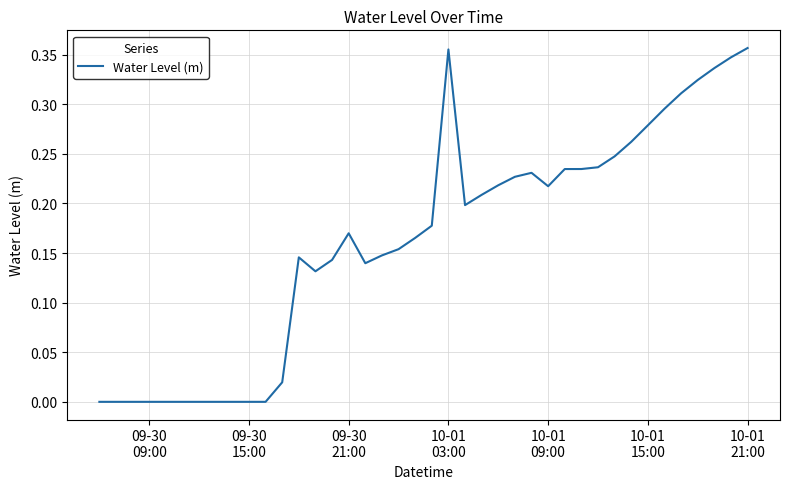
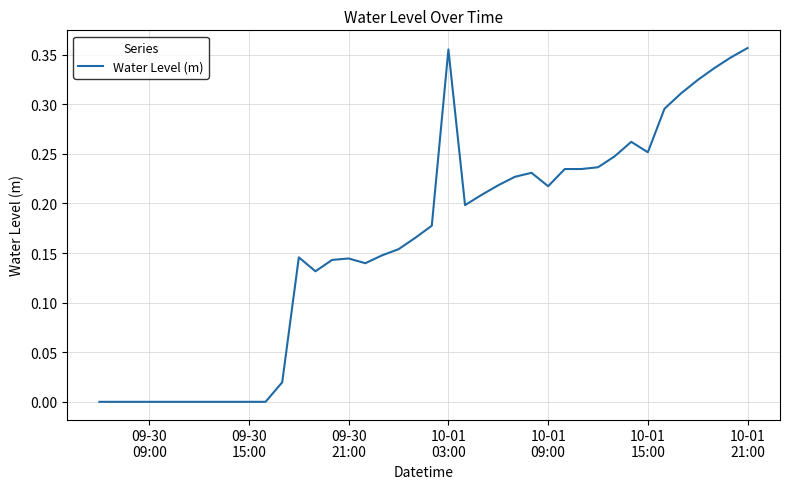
  {
    "09-30 09:00": 0.00,
    "09-30 15:00": 0.00,
-   "09-30 21:00": 0.17,
+   "09-30 21:00": 0.14,
    "10-01 03:00": 0.36,
    "10-01 09:00": 0.22,
-   "10-01 15:00": 0.28,
+   "10-01 15:00": 0.25,
    "10-01 21:00": 0.36
  }
